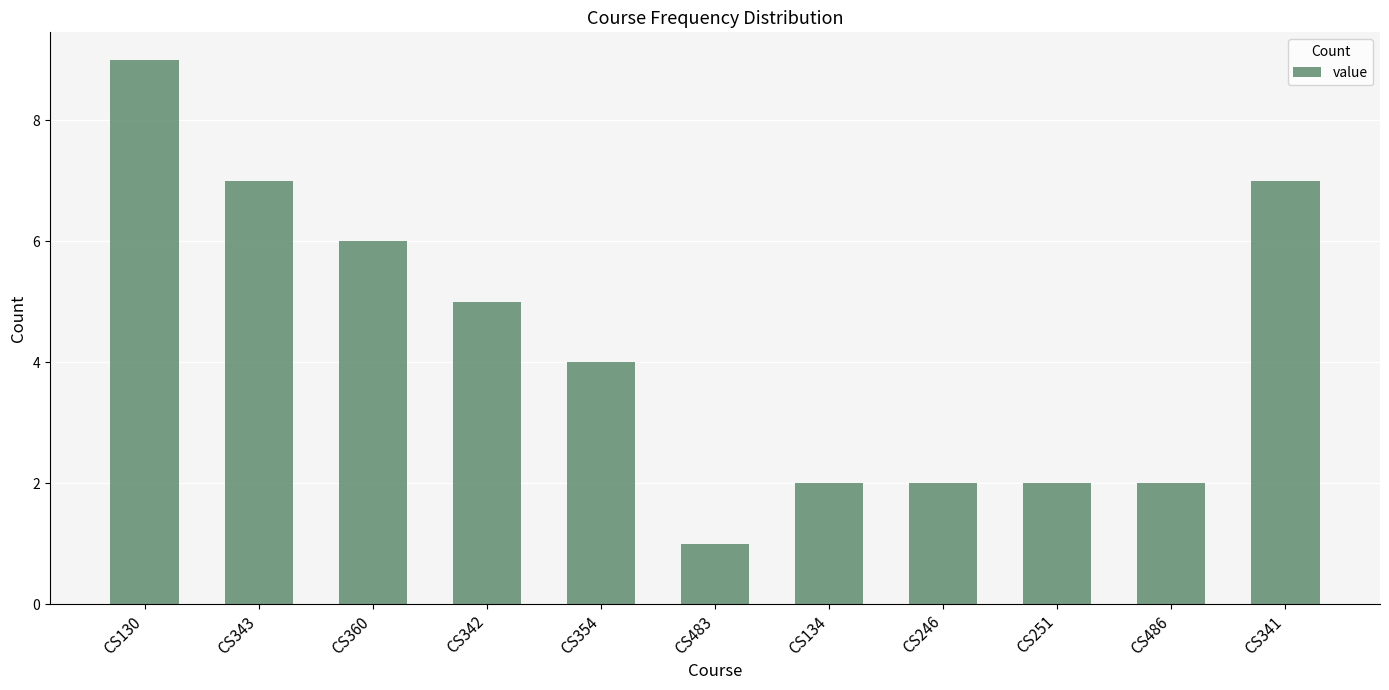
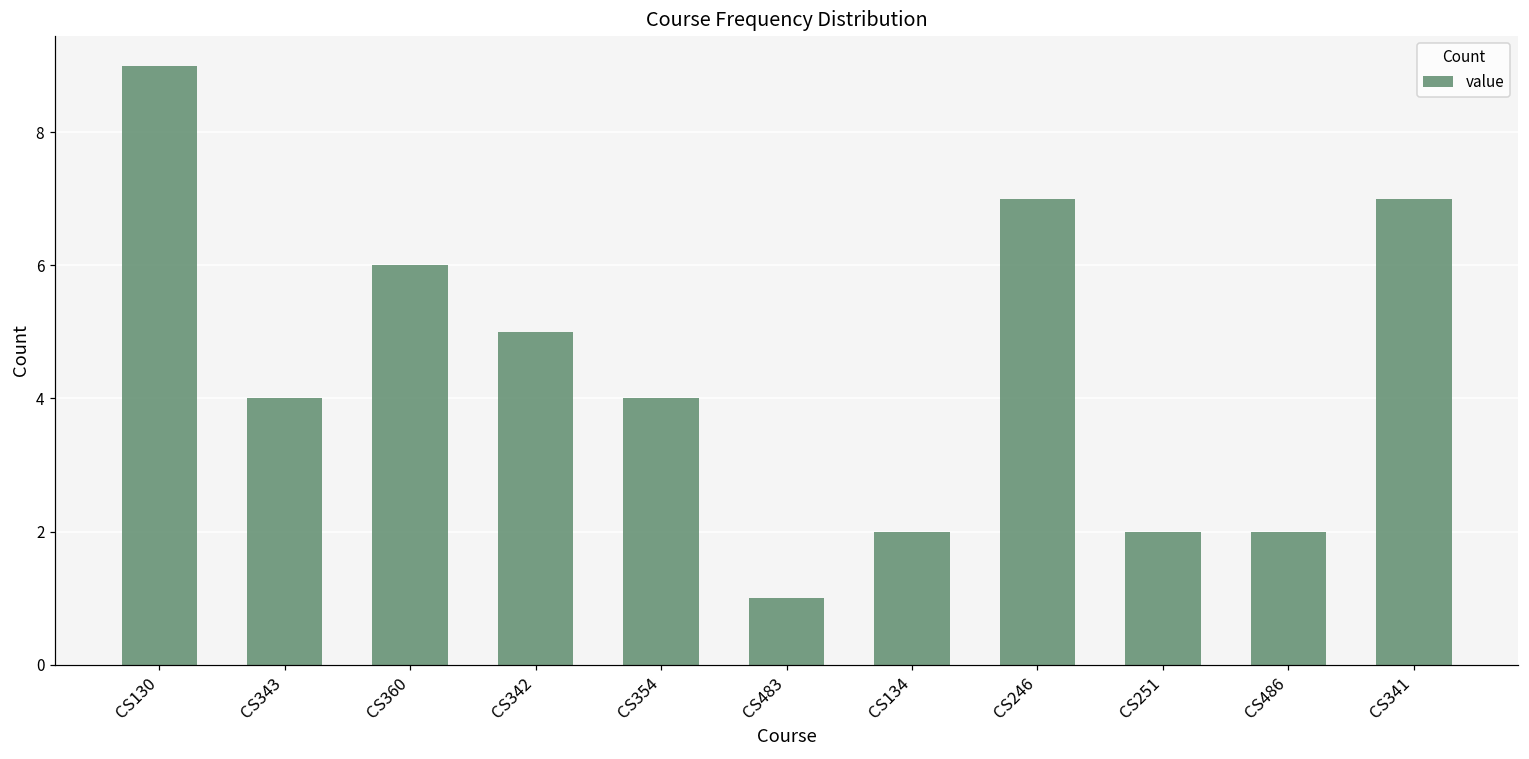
  {
    "CS130": 9,
-   "CS343": 7,
+   "CS343": 4,
    "CS360": 6,
    "CS342": 5,
    "CS354": 4,
    "CS483": 1,
    "CS134": 2,
-   "CS246": 2,
+   "CS246": 7,
    "CS251": 2,
    "CS486": 2,
    "CS341": 7
  }
